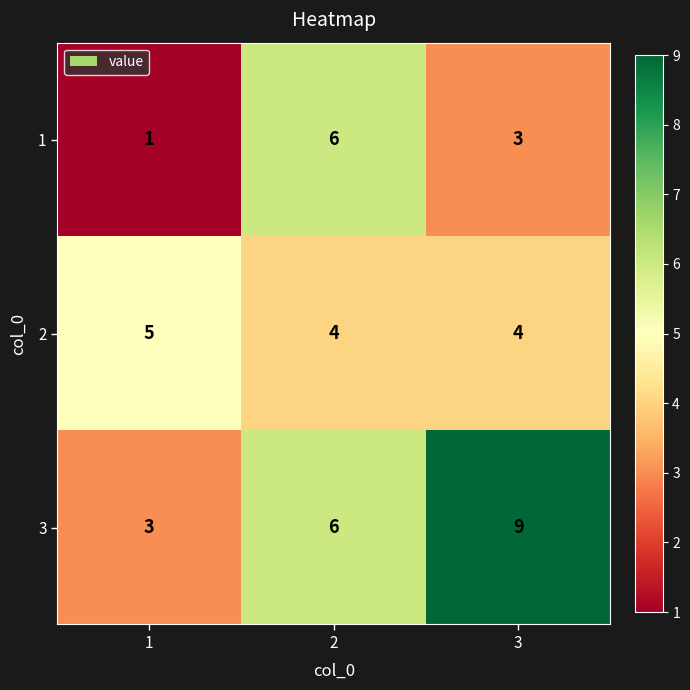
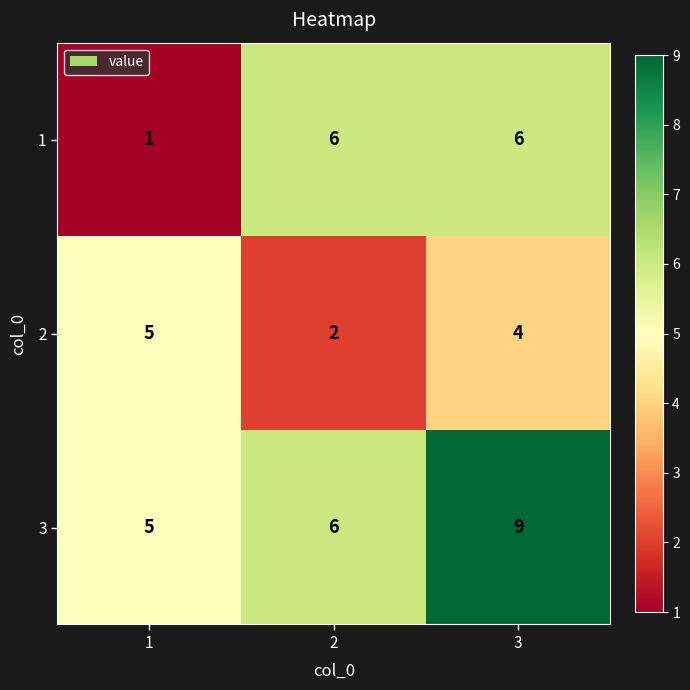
  {
    "1": {
      "1": 1,
      "2": 6,
-     "3": 3
+     "3": 6
    },
    "2": {
      "1": 5,
-     "2": 4,
+     "2": 2,
      "3": 4
    },
    "3": {
-     "1": 3,
+     "1": 5,
      "2": 6,
      "3": 9
    }
  }
